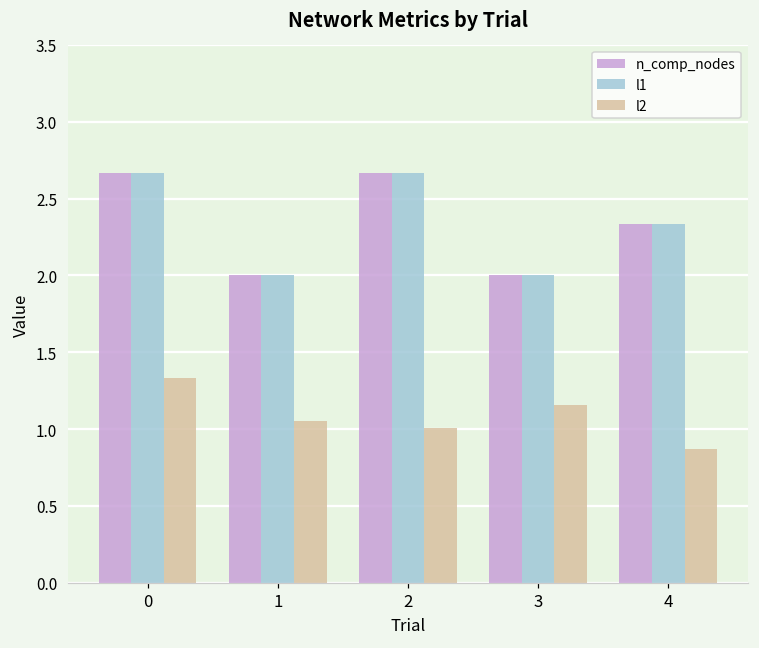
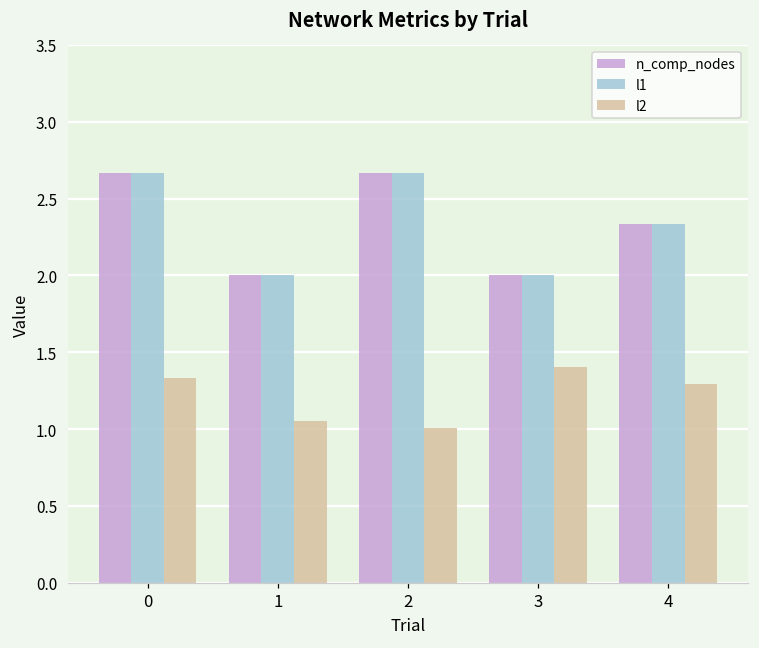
  {
    "l2": {
      "0": 1.33,
      "1": 1.05,
      "2": 1.01,
-     "3": 1.15,
-     "4": 0.87
+     "3": 1.41,
+     "4": 1.29
    }
  }
